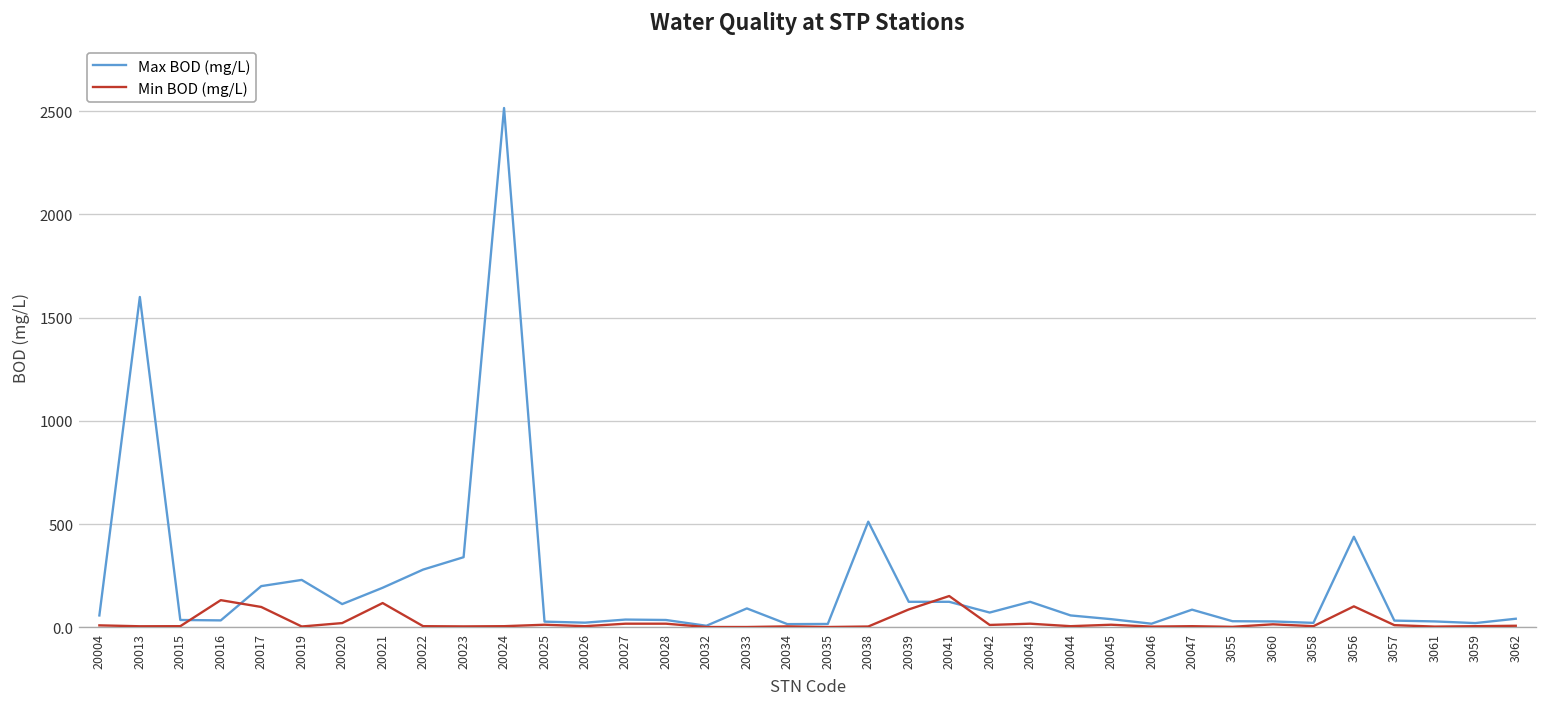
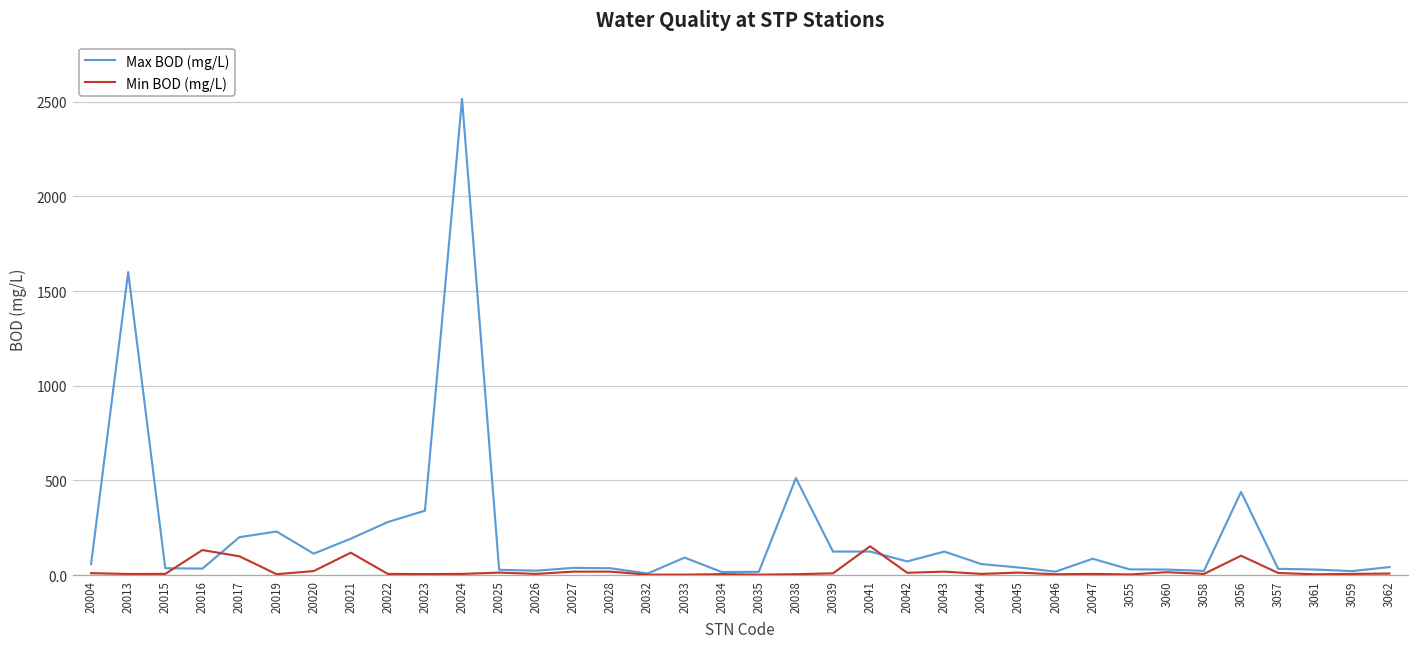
  {
    "Max BOD (mg/L)": {
      "20004": 60,
      "20013": 1600,
      "20015": 40,
      "20016": 30,
      "20017": 200,
      "20019": 230,
      "20020": 110,
      "20021": 190,
      "20022": 280,
      "20023": 340,
      "20024": 2520,
      "20026": 20,
      "20027": 40,
      "20028": 40,
      "20033": 90,
      "20038": 510,
      "20039": 120,
      "20041": 120,
      "20042": 70,
      "20043": 120,
      "20044": 60,
      "20045": 40,
      "20047": 90,
      "3055": 30,
      "3058": 20,
      "3056": 440,
      "3057": 30,
      "3061": 30,
      "3062": 40
    },
    "Min BOD (mg/L)": {
      "20004": 10,
      "20013": 10,
      "20015": 10,
      "20016": 130,
      "20017": 100,
      "20019": 0,
      "20020": 20,
      "20021": 120,
      "20022": 10,
      "20023": 10,
      "20024": 10,
      "20026": 10,
      "20027": 20,
      "20028": 20,
      "20033": 0,
      "20038": 0,
-     "20039": 90,
+     "20039": 10,
      "20041": 150,
      "20042": 10,
      "20043": 20,
      "20044": 10,
      "20045": 10,
      "20047": 10,
      "3055": 0,
      "3058": 10,
      "3056": 100,
      "3057": 10,
      "3061": 0,
      "3062": 10
    }
  }
